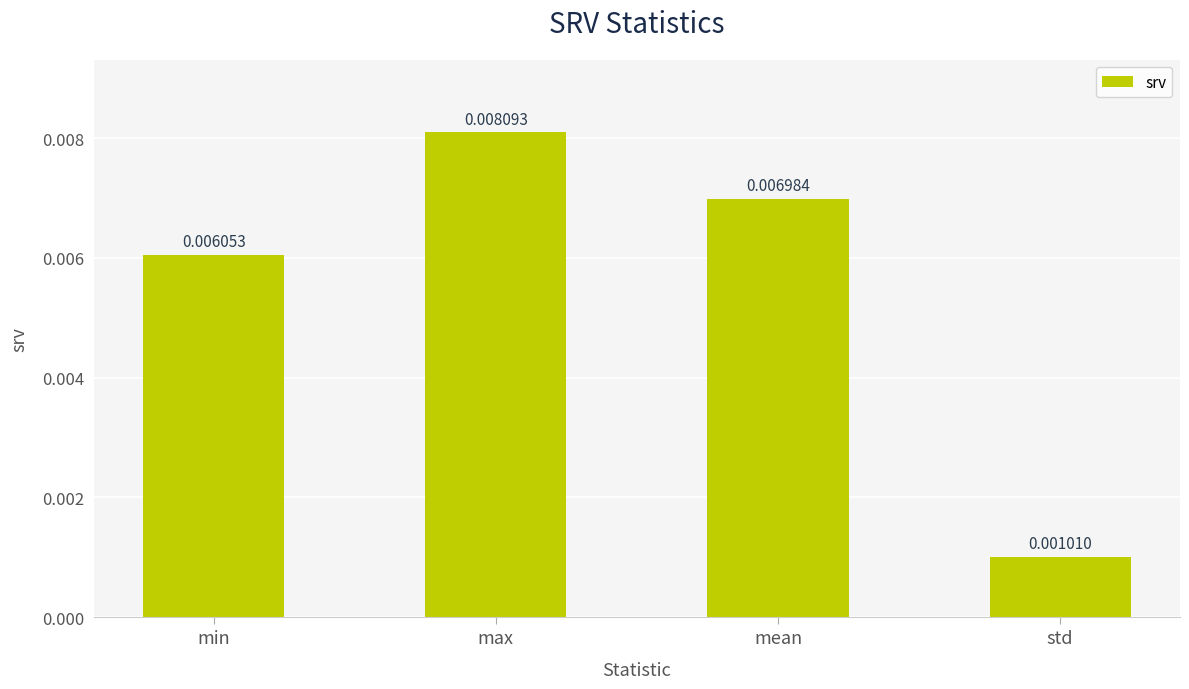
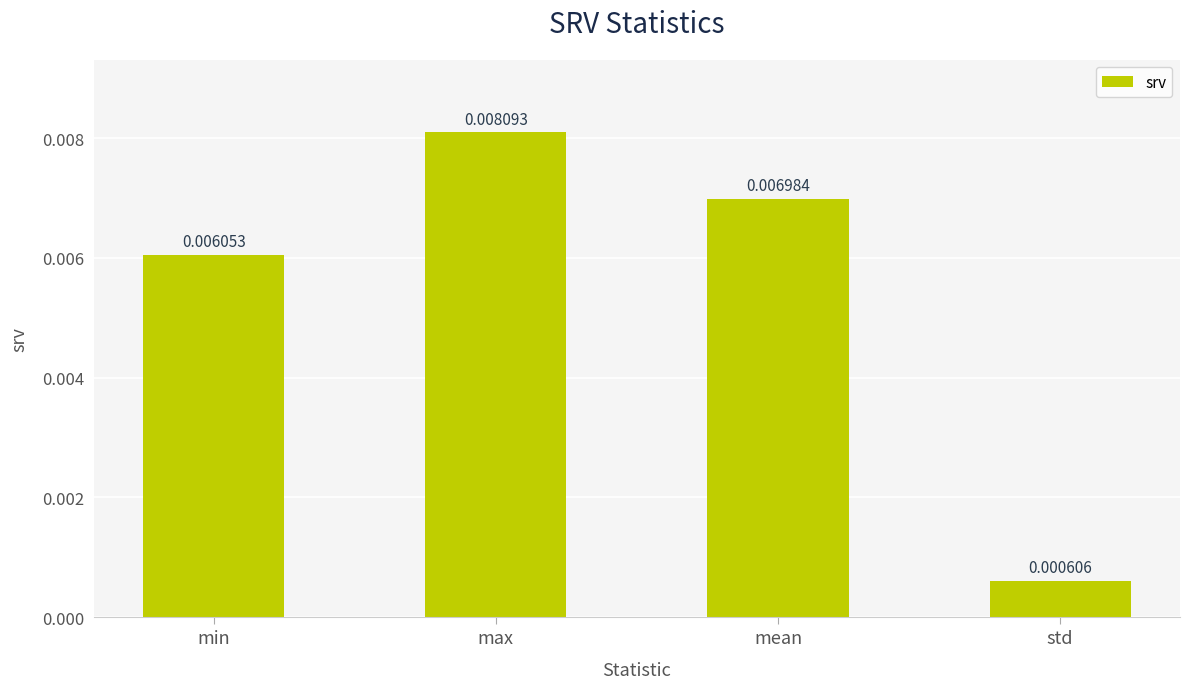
  {
    "min": 0.006053,
    "max": 0.008093,
    "mean": 0.006984,
-   "std": 0.001010
+   "std": 0.000606
  }
